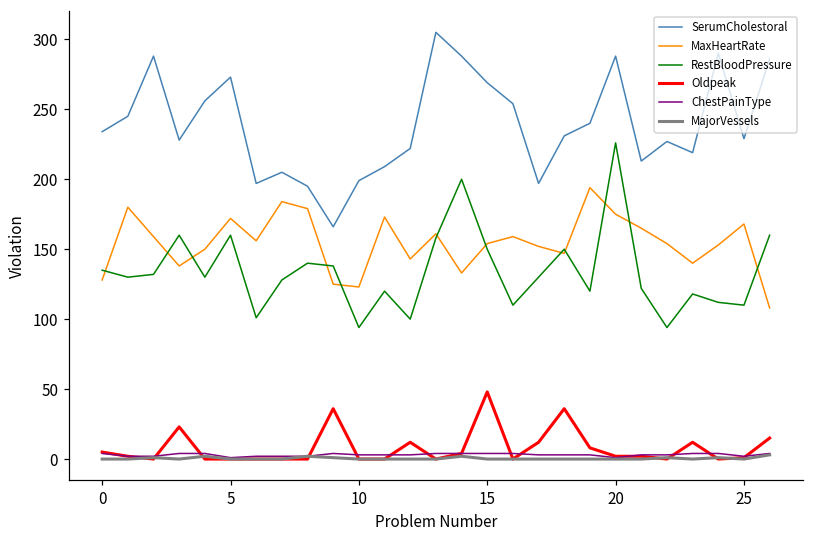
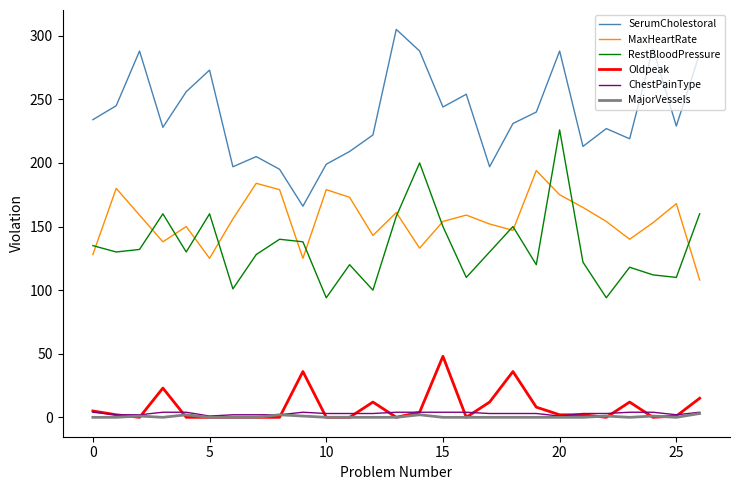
  {
    "SerumCholestoral": {
      "0": 234,
      "5": 273,
      "10": 199,
-     "15": 269,
+     "15": 244,
      "20": 288,
      "25": 229
    },
    "MaxHeartRate": {
      "0": 128,
-     "5": 172,
-     "10": 123,
+     "5": 125,
+     "10": 179,
      "15": 154,
      "20": 175,
      "25": 168
    },
    "RestBloodPressure": {
      "0": 135,
      "5": 160,
      "10": 94,
      "15": 150,
      "20": 226,
      "25": 110
    },
    "Oldpeak": {
      "15": 48
    },
    "ChestPainType": {
      "10": 3,
      "15": 4
    },
    "MajorVessels": {
      "0": 0,
      "15": 0
    }
  }
